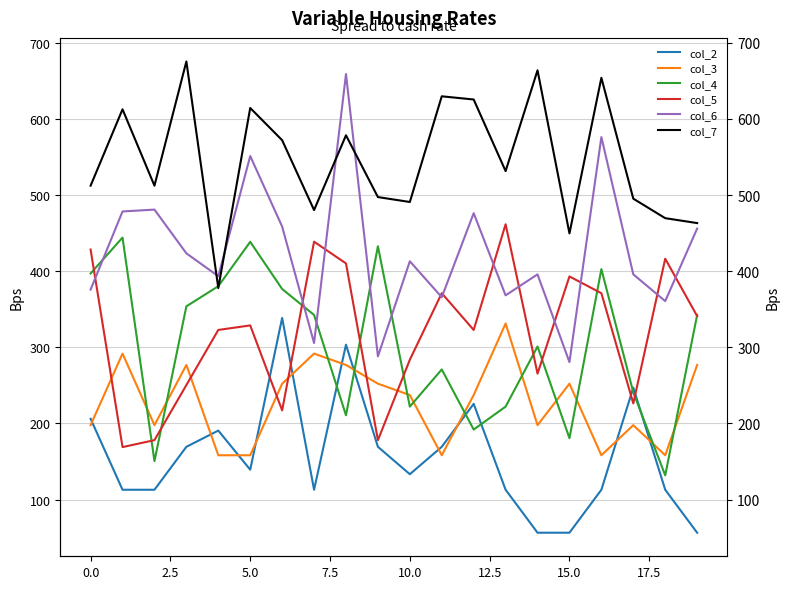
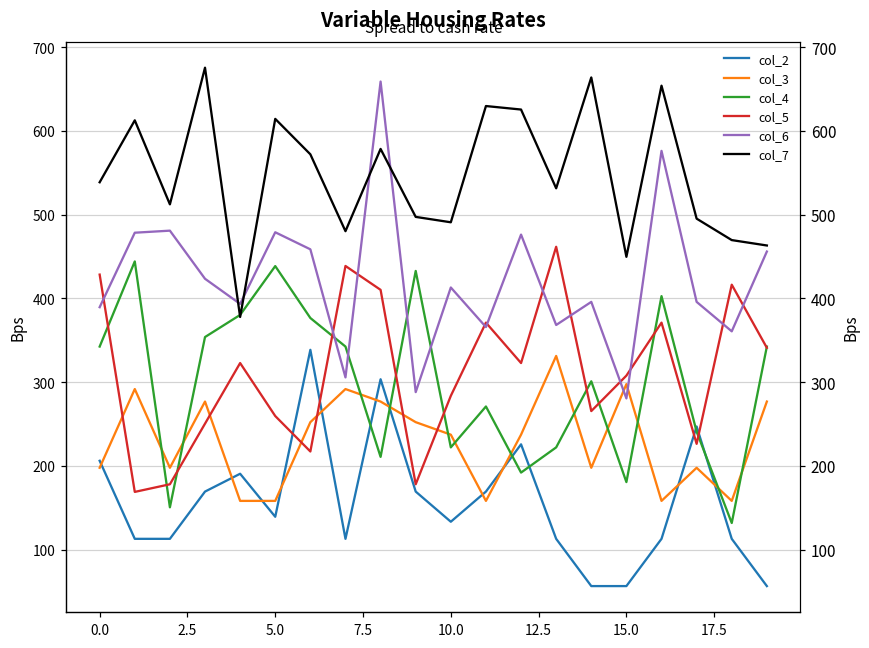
  {
    "col_2": {
      "0.0": 210,
      "5.0": 140,
      "10.0": 130,
      "15.0": 60
    },
    "col_3": {
      "0.0": 200,
      "5.0": 160,
      "10.0": 240,
-     "15.0": 250
+     "15.0": 300
    },
    "col_4": {
-     "0.0": 400,
+     "0.0": 340,
      "5.0": 440,
      "10.0": 220,
      "15.0": 180
    },
    "col_5": {
      "0.0": 430,
-     "5.0": 330,
+     "5.0": 260,
      "10.0": 280,
-     "15.0": 390
+     "15.0": 310
    },
    "col_6": {
-     "0.0": 380,
-     "5.0": 550,
+     "0.0": 390,
+     "5.0": 480,
      "10.0": 410,
      "15.0": 280
    },
    "col_7": {
-     "0.0": 510,
+     "0.0": 540,
      "5.0": 610,
      "10.0": 490,
      "15.0": 450
    }
  }
